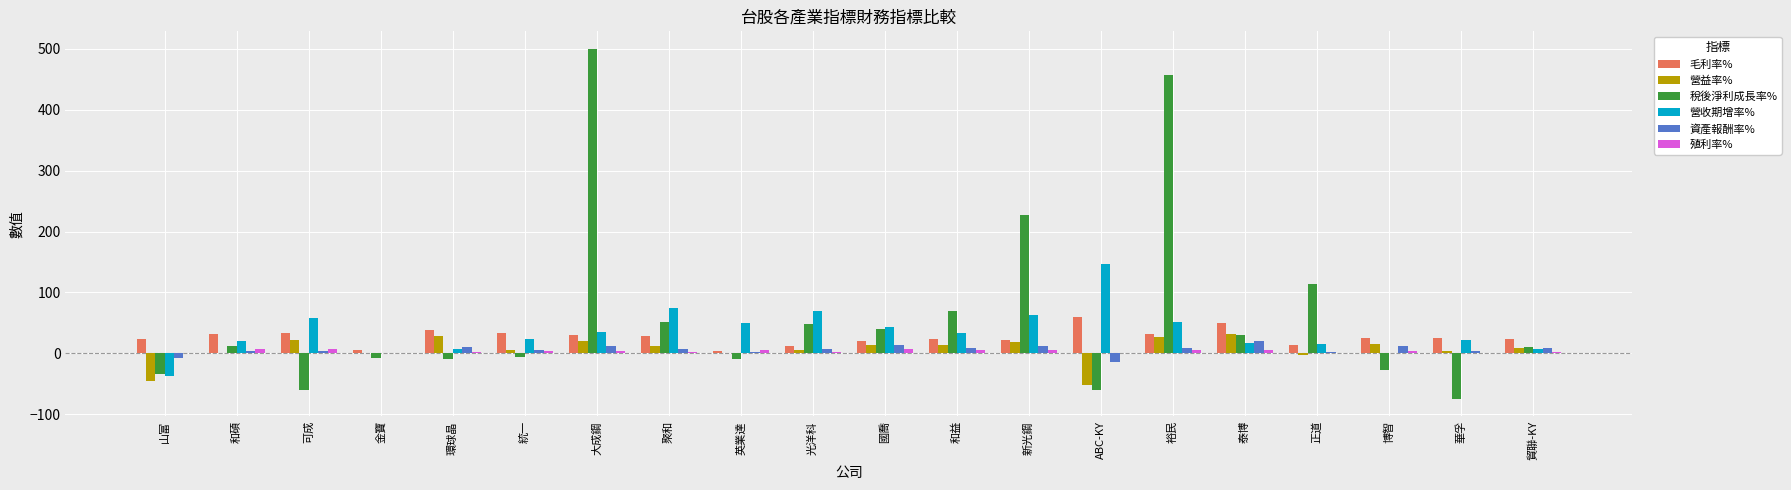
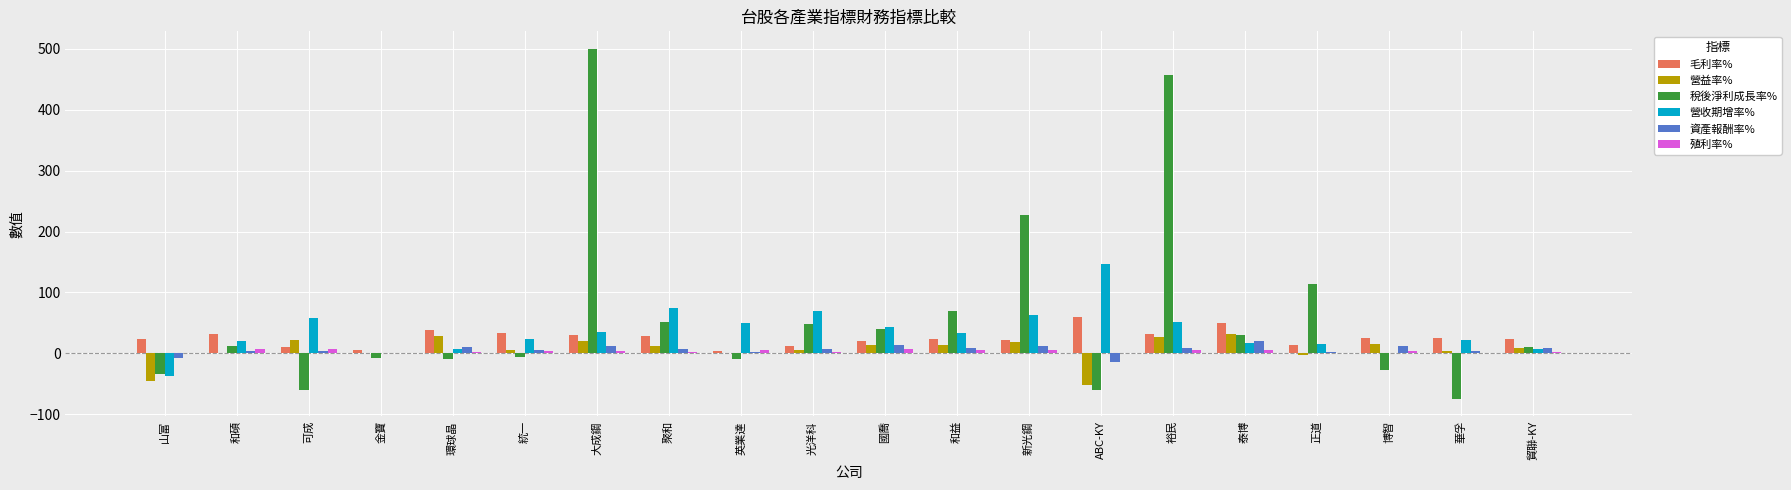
  {
    "毛利率%": {
      "山富": 20,
      "和碩": 30,
-     "可成": 30,
+     "可成": 10,
      "金寶": 10,
      "環球晶": 40,
      "統一": 30,
      "大成鋼": 30,
      "聚和": 30,
      "英業達": 0,
      "光洋科": 10,
      "國喬": 20,
      "和益": 20,
      "新光鋼": 20,
      "ABC-KY": 60,
      "裕民": 30,
      "泰博": 50,
      "正道": 10,
      "博智": 20,
      "華孚": 30,
      "貿聯-KY": 20
    },
    "營益率%": {
      "山富": -40,
      "可成": 20,
      "環球晶": 30,
      "統一": 10,
      "大成鋼": 20,
      "聚和": 10,
      "光洋科": 10,
      "國喬": 10,
      "和益": 10,
      "新光鋼": 20,
      "ABC-KY": -50,
      "裕民": 30,
      "泰博": 30,
      "博智": 20,
      "華孚": 0,
      "貿聯-KY": 10
    },
    "稅後淨利成長率%": {
      "山富": -30,
      "和碩": 10,
      "可成": -60,
      "金寶": -10,
      "環球晶": -10,
      "統一": -10,
      "大成鋼": 500,
      "聚和": 50,
      "英業達": -10,
      "光洋科": 50,
      "國喬": 40,
      "和益": 70,
      "新光鋼": 230,
      "ABC-KY": -60,
      "裕民": 460,
      "泰博": 30,
      "正道": 110,
      "博智": -30,
      "華孚": -70,
      "貿聯-KY": 10
    },
    "營收期增率%": {
      "山富": -40,
      "和碩": 20,
      "可成": 60,
      "環球晶": 10,
      "統一": 20,
      "大成鋼": 40,
      "聚和": 70,
      "英業達": 50,
      "光洋科": 70,
      "國喬": 40,
      "和益": 30,
      "新光鋼": 60,
      "ABC-KY": 150,
      "裕民": 50,
      "泰博": 20,
      "正道": 10,
      "華孚": 20,
      "貿聯-KY": 10
    },
    "資產報酬率%": {
      "山富": -10,
      "環球晶": 10,
      "統一": 10,
      "大成鋼": 10,
      "聚和": 10,
      "光洋科": 10,
      "國喬": 10,
      "和益": 10,
      "新光鋼": 10,
      "ABC-KY": -10,
      "裕民": 10,
      "泰博": 20,
      "博智": 10,
      "貿聯-KY": 10
    },
    "殖利率%": {
      "山富": 0,
      "和碩": 10,
      "可成": 10,
      "英業達": 10,
      "國喬": 10,
      "和益": 10,
      "新光鋼": 10,
      "ABC-KY": 0,
      "裕民": 10,
      "泰博": 10,
      "正道": 0
    }
  }
